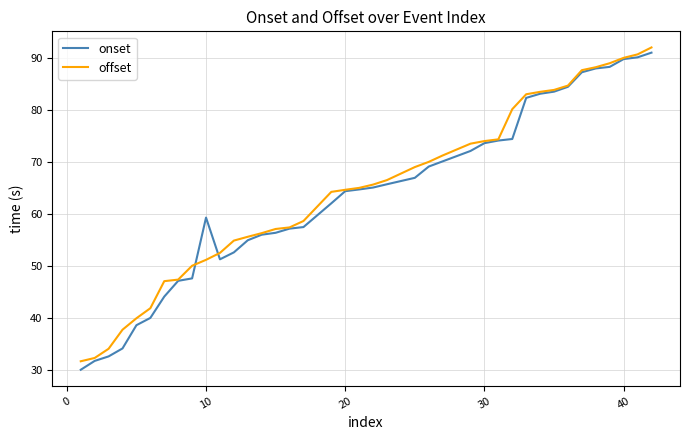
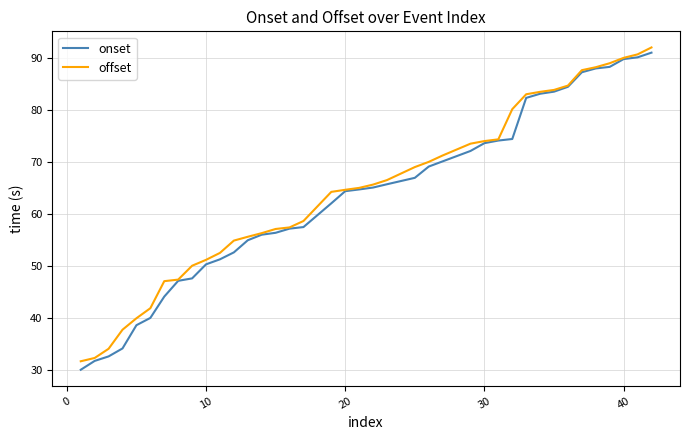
  {
    "onset": {
-     "10": 59
+     "10": 50
    },
    "offset": {
      "10": 51
    }
  }
